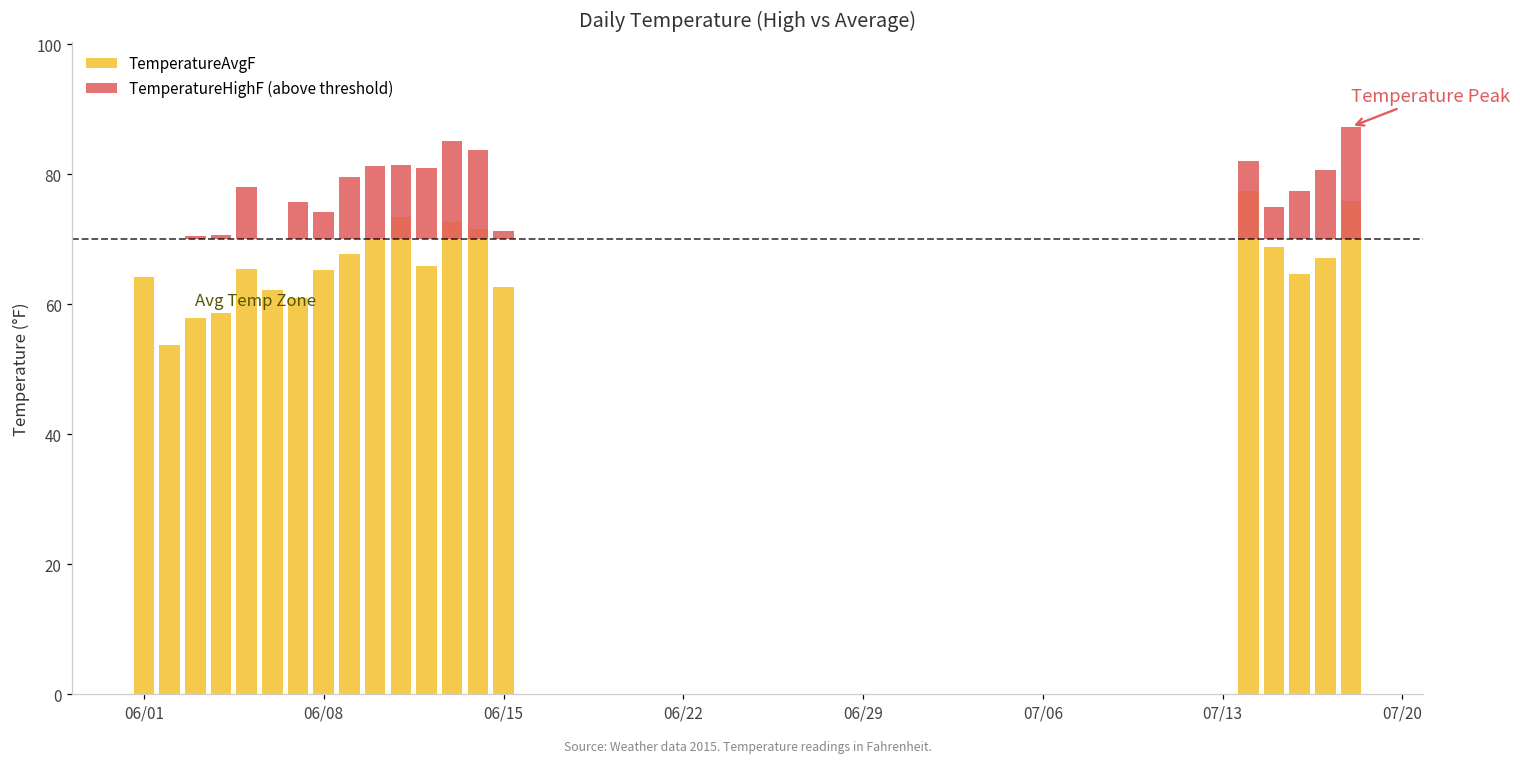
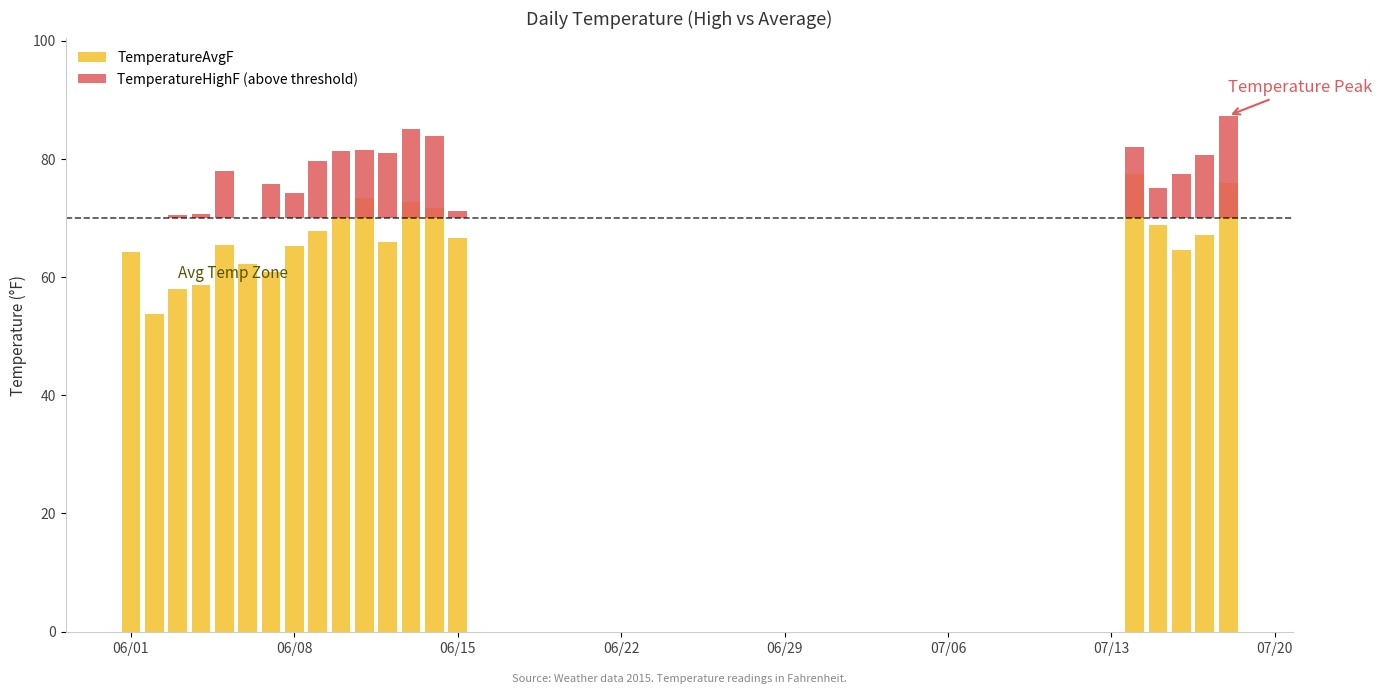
  {
    "TemperatureAvgF": {
      "06/01": 64,
      "06/08": 65,
-     "06/15": 63
+     "06/15": 67
    },
    "TemperatureHighF (above threshold)": {
      "06/08": 74,
      "06/15": 71
    }
  }
